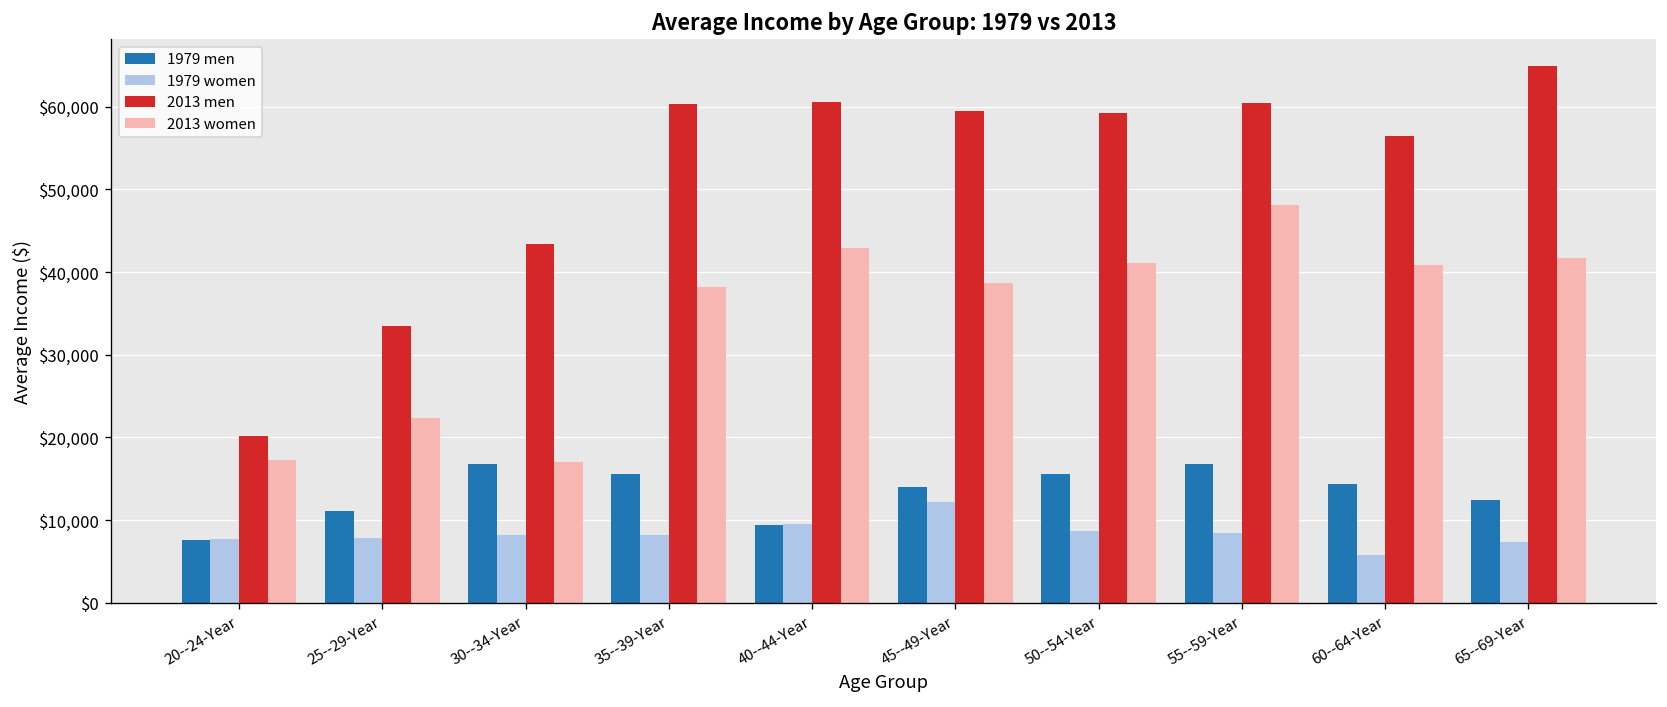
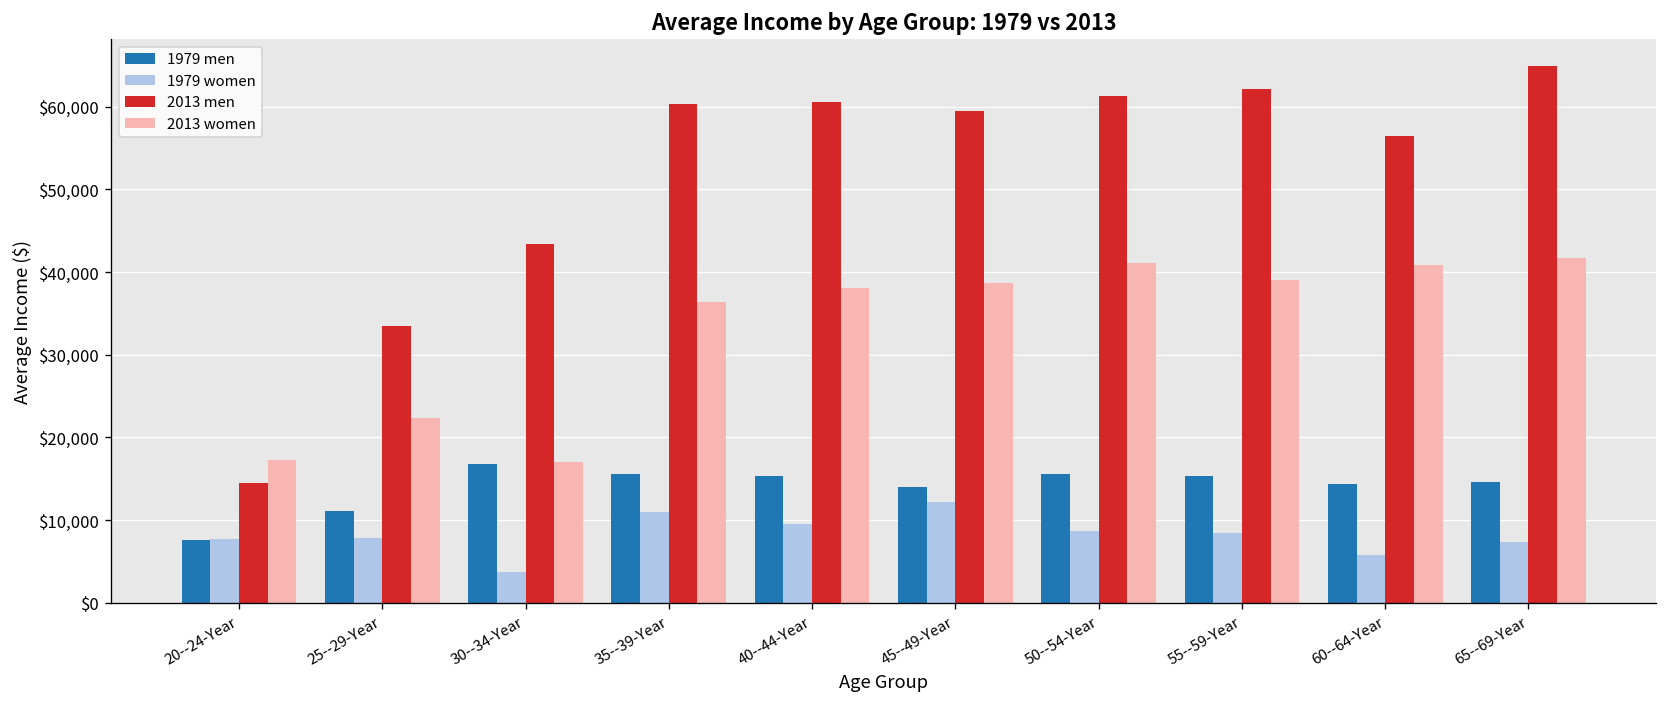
  {
    "1979 men": {
      "20--24-Year": "$8,000",
      "25--29-Year": "$11,000",
      "30--34-Year": "$17,000",
      "35--39-Year": "$16,000",
-     "40--44-Year": "$9,000",
+     "40--44-Year": "$15,000",
      "45--49-Year": "$14,000",
      "50--54-Year": "$16,000",
-     "55--59-Year": "$17,000",
+     "55--59-Year": "$15,000",
      "60--64-Year": "$14,000",
-     "65--69-Year": "$12,000"
+     "65--69-Year": "$15,000"
    },
    "1979 women": {
      "20--24-Year": "$8,000",
      "25--29-Year": "$8,000",
-     "30--34-Year": "$8,000",
-     "35--39-Year": "$8,000",
+     "30--34-Year": "$4,000",
+     "35--39-Year": "$11,000",
      "40--44-Year": "$9,000",
      "45--49-Year": "$12,000",
      "50--54-Year": "$9,000",
      "55--59-Year": "$8,000",
      "60--64-Year": "$6,000",
      "65--69-Year": "$7,000"
    },
    "2013 men": {
-     "20--24-Year": "$20,000",
+     "20--24-Year": "$14,000",
      "25--29-Year": "$33,000",
      "30--34-Year": "$43,000",
      "35--39-Year": "$60,000",
      "40--44-Year": "$61,000",
      "45--49-Year": "$59,000",
-     "50--54-Year": "$59,000",
-     "55--59-Year": "$60,000",
+     "50--54-Year": "$61,000",
+     "55--59-Year": "$62,000",
      "60--64-Year": "$56,000",
      "65--69-Year": "$65,000"
    },
    "2013 women": {
      "20--24-Year": "$17,000",
      "25--29-Year": "$22,000",
      "30--34-Year": "$17,000",
-     "35--39-Year": "$38,000",
-     "40--44-Year": "$43,000",
+     "35--39-Year": "$36,000",
+     "40--44-Year": "$38,000",
      "45--49-Year": "$39,000",
      "50--54-Year": "$41,000",
-     "55--59-Year": "$48,000",
+     "55--59-Year": "$39,000",
      "60--64-Year": "$41,000",
      "65--69-Year": "$42,000"
    }
  }
